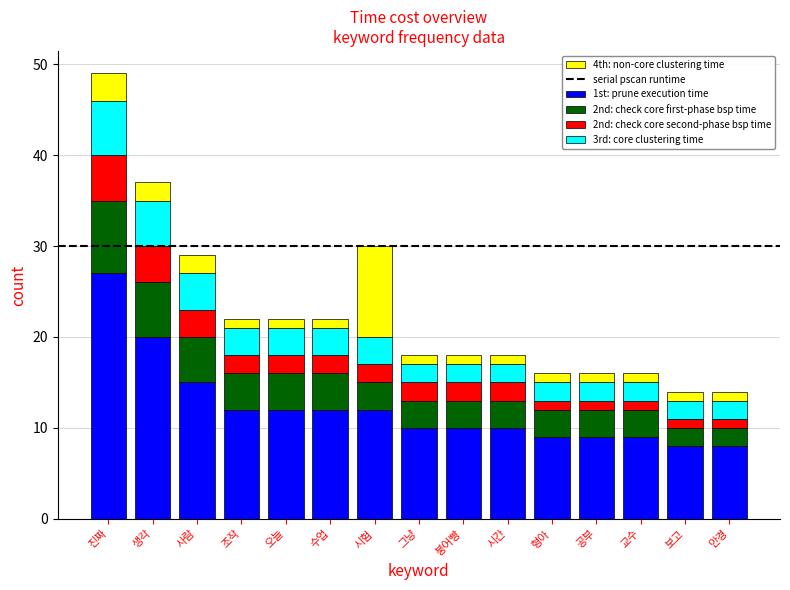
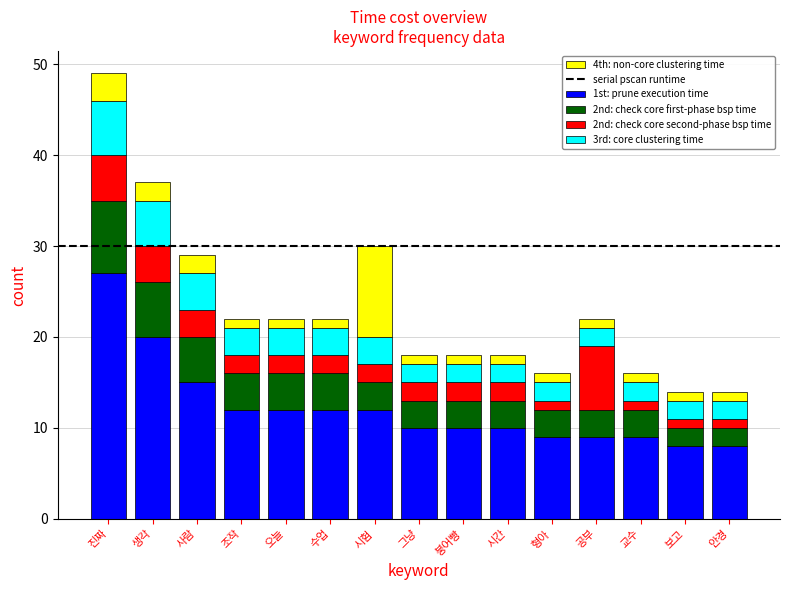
  {
    "1st: prune execution time": {
      "진짜": 27,
      "생각": 20,
      "사람": 15,
      "조작": 12,
      "오늘": 12,
      "수업": 12,
      "시험": 12,
      "그냥": 10,
      "붕어빵": 10,
      "시간": 10,
      "형아": 9,
      "공부": 9,
      "교수": 9,
      "보고": 8,
      "안경": 8
    },
    "2nd: check core first-phase bsp time": {
      "진짜": 8,
      "생각": 6,
      "사람": 5,
      "조작": 4,
      "오늘": 4,
      "수업": 4,
      "시험": 3,
      "그냥": 3,
      "붕어빵": 3,
      "시간": 3,
      "형아": 3,
      "공부": 3,
      "교수": 3,
      "보고": 2,
      "안경": 2
    },
    "2nd: check core second-phase bsp time": {
      "진짜": 5,
      "생각": 4,
      "사람": 3,
      "조작": 2,
      "오늘": 2,
      "수업": 2,
      "시험": 2,
      "그냥": 2,
      "붕어빵": 2,
      "시간": 2,
      "형아": 1,
-     "공부": 1,
+     "공부": 7,
      "교수": 1,
      "보고": 1,
      "안경": 1
    },
    "3rd: core clustering time": {
      "진짜": 6,
      "생각": 5,
      "사람": 4,
      "조작": 3,
      "오늘": 3,
      "수업": 3,
      "시험": 3,
      "그냥": 2,
      "붕어빵": 2,
      "시간": 2,
      "형아": 2,
      "공부": 2,
      "교수": 2,
      "보고": 2,
      "안경": 2
    },
    "4th: non-core clustering time": {
      "진짜": 3,
      "생각": 2,
      "사람": 2,
      "조작": 1,
      "오늘": 1,
      "수업": 1,
      "시험": 10,
      "그냥": 1,
      "붕어빵": 1,
      "시간": 1,
      "형아": 1,
      "공부": 1,
      "교수": 1,
      "보고": 1,
      "안경": 1
    }
  }
